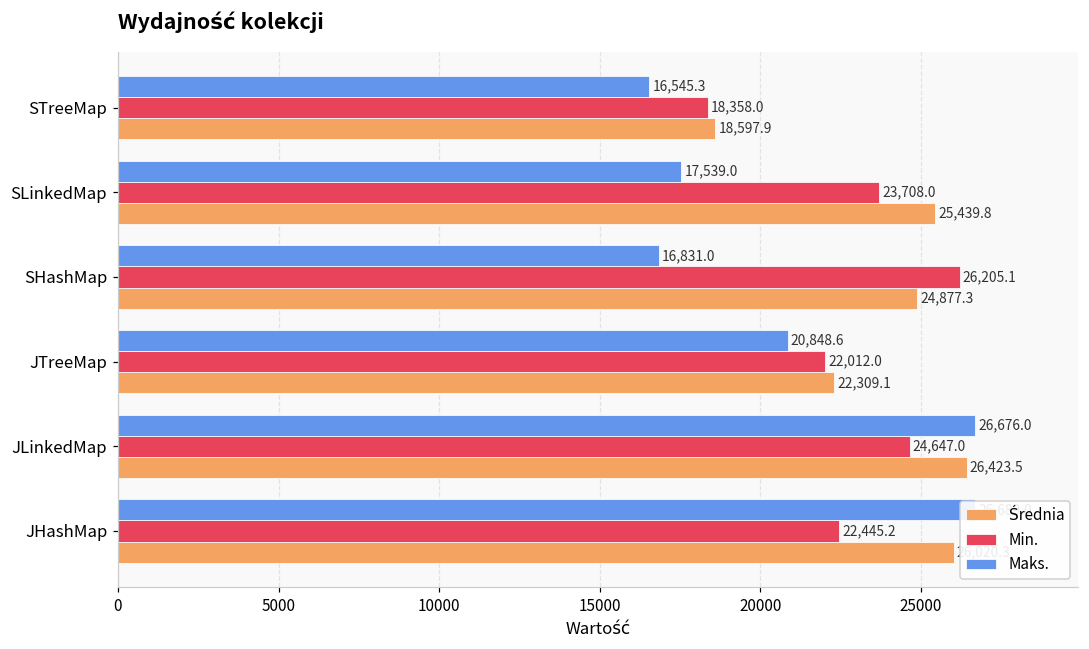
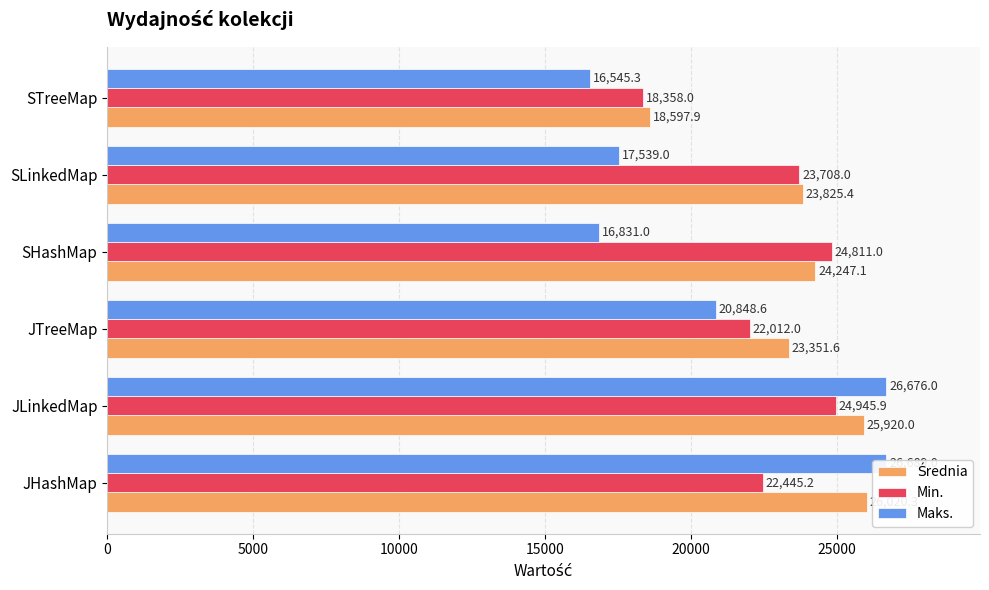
  {
    "Średnia": {
      "STreeMap": "18,597.9",
-     "SLinkedMap": "25,439.8",
-     "SHashMap": "24,877.3",
-     "JTreeMap": "22,309.1",
-     "JLinkedMap": "26,423.5"
+     "SLinkedMap": "23,825.4",
+     "SHashMap": "24,247.1",
+     "JTreeMap": "23,351.6",
+     "JLinkedMap": "25,920.0"
    },
    "Min.": {
      "STreeMap": "18,358.0",
      "SLinkedMap": "23,708.0",
-     "SHashMap": "26,205.1",
+     "SHashMap": "24,811.0",
      "JTreeMap": "22,012.0",
-     "JLinkedMap": "24,647.0",
+     "JLinkedMap": "24,945.9",
      "JHashMap": "22,445.2"
    },
    "Maks.": {
      "STreeMap": "16,545.3",
      "SLinkedMap": "17,539.0",
      "SHashMap": "16,831.0",
      "JTreeMap": "20,848.6",
      "JLinkedMap": "26,676.0"
    }
  }
